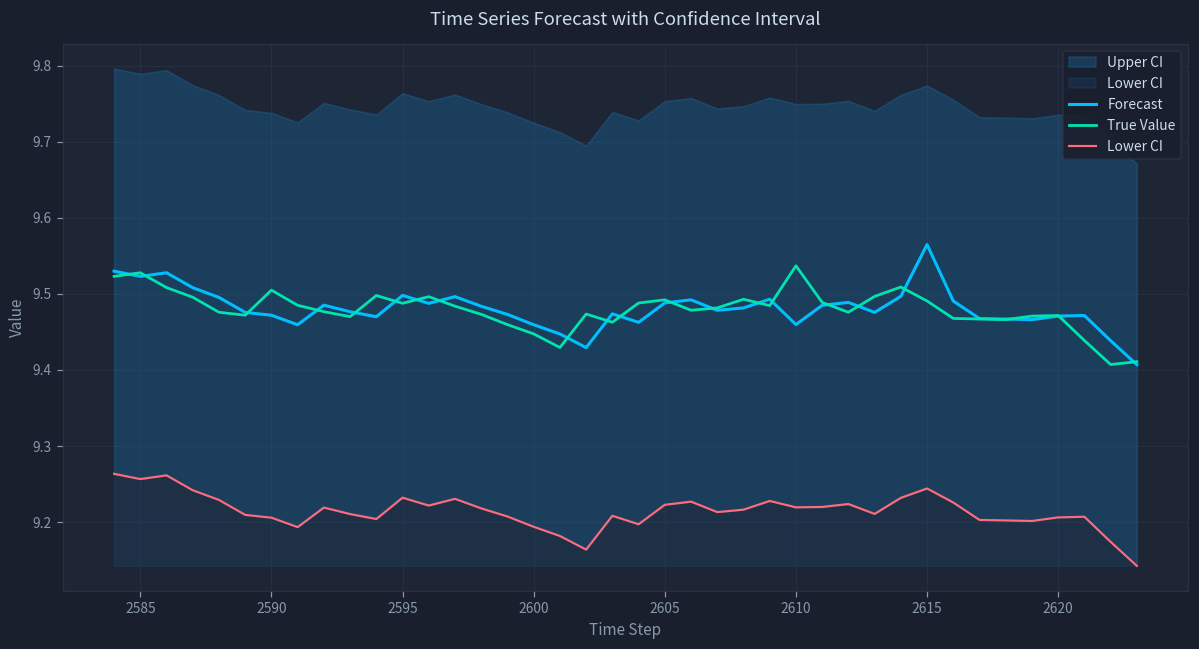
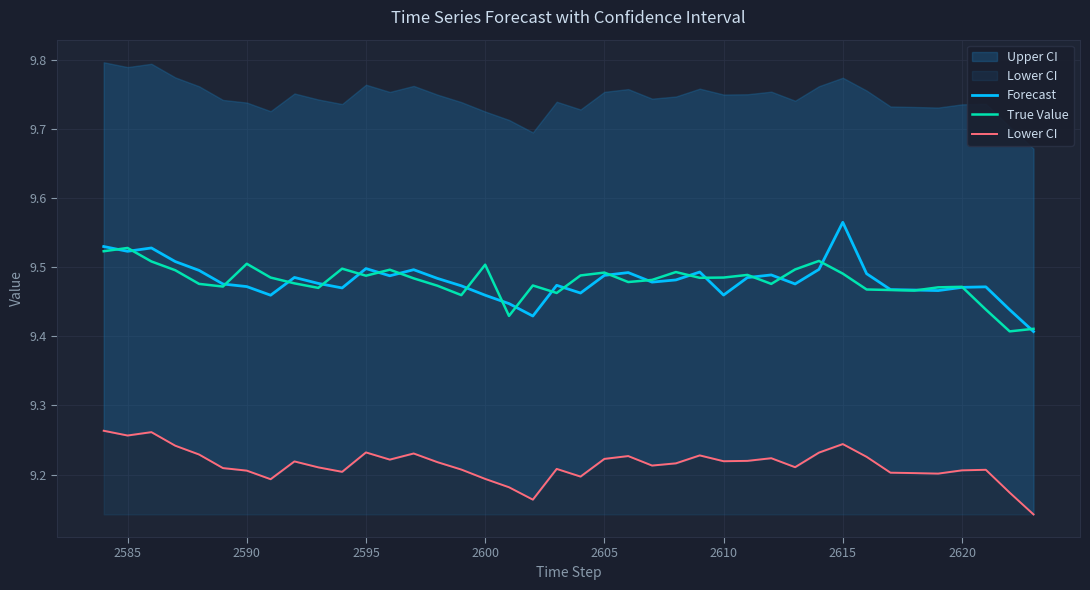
  {
    "Forecast": {
      "2585": 9.52,
      "2590": 9.47,
      "2595": 9.50,
      "2600": 9.46,
      "2605": 9.49,
      "2610": 9.46,
      "2615": 9.56
    },
    "True Value": {
      "2585": 9.53,
      "2590": 9.50,
      "2595": 9.49,
-     "2600": 9.45,
+     "2600": 9.50,
      "2605": 9.49,
-     "2610": 9.54,
+     "2610": 9.48,
      "2615": 9.49
    }
  }
